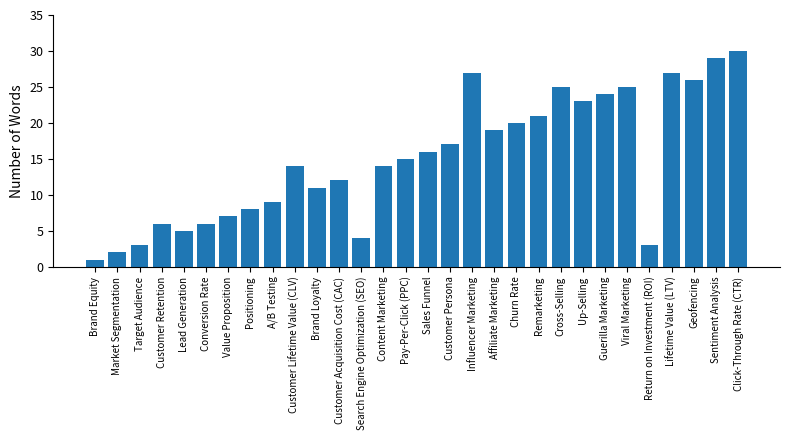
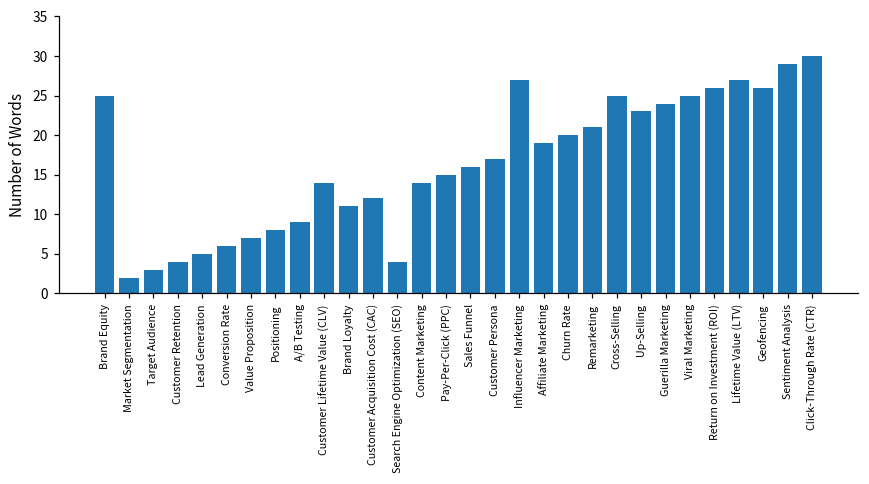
  {
-   "Brand Equity": 1,
+   "Brand Equity": 25,
    "Market Segmentation": 2,
    "Target Audience": 3,
-   "Customer Retention": 6,
+   "Customer Retention": 4,
    "Lead Generation": 5,
    "Conversion Rate": 6,
    "Value Proposition": 7,
    "Positioning": 8,
    "A/B Testing": 9,
    "Customer Lifetime Value (CLV)": 14,
    "Brand Loyalty": 11,
    "Customer Acquisition Cost (CAC)": 12,
    "Search Engine Optimization (SEO)": 4,
    "Content Marketing": 14,
    "Pay-Per-Click (PPC)": 15,
    "Sales Funnel": 16,
    "Customer Persona": 17,
    "Influencer Marketing": 27,
    "Affiliate Marketing": 19,
    "Churn Rate": 20,
    "Remarketing": 21,
    "Cross-Selling": 25,
    "Up-Selling": 23,
    "Guerilla Marketing": 24,
    "Viral Marketing": 25,
-   "Return on Investment (ROI)": 3,
+   "Return on Investment (ROI)": 26,
    "Lifetime Value (LTV)": 27,
    "Geofencing": 26,
    "Sentiment Analysis": 29,
    "Click-Through Rate (CTR)": 30
  }
